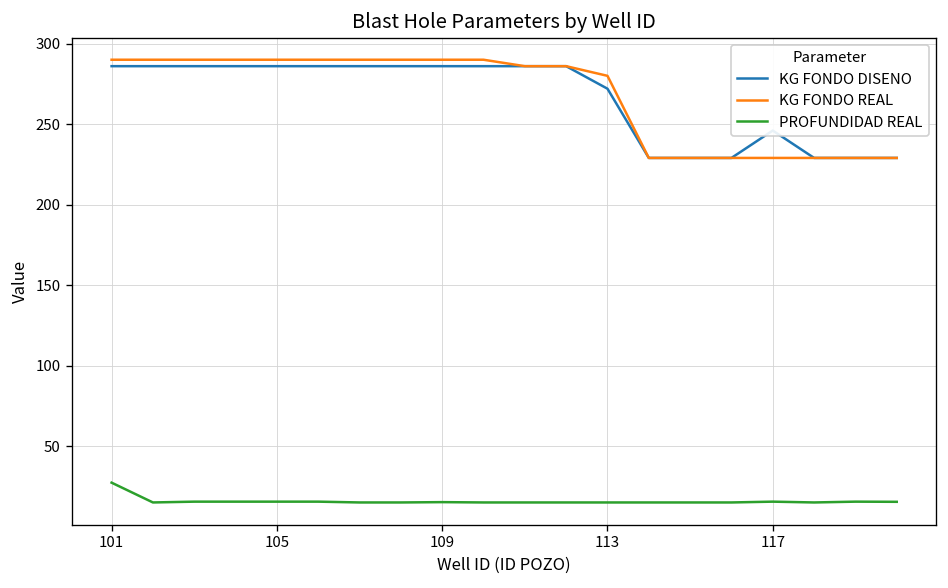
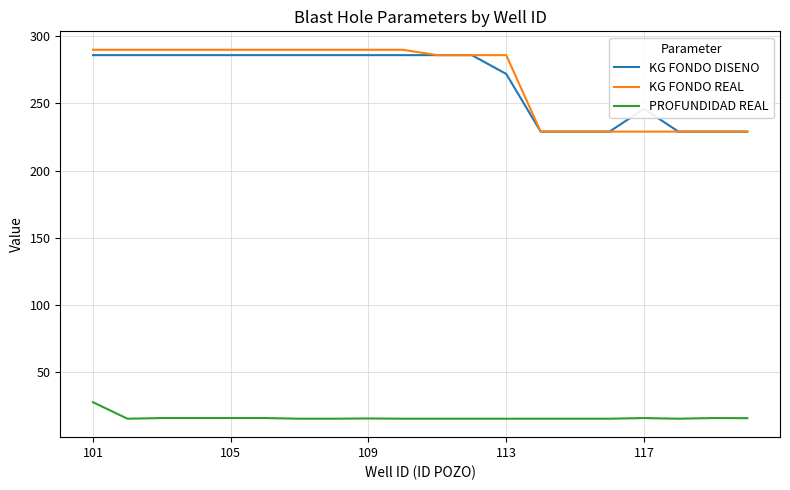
  {
    "KG FONDO DISENO": {
      "101": 286,
      "105": 286,
      "109": 286,
      "113": 272
    },
    "KG FONDO REAL": {
      "101": 290,
      "105": 290,
      "109": 290,
-     "113": 280,
+     "113": 286,
      "117": 229
    },
    "PROFUNDIDAD REAL": {
      "101": 27,
      "105": 16,
      "109": 15,
      "113": 15,
      "117": 16
    }
  }
